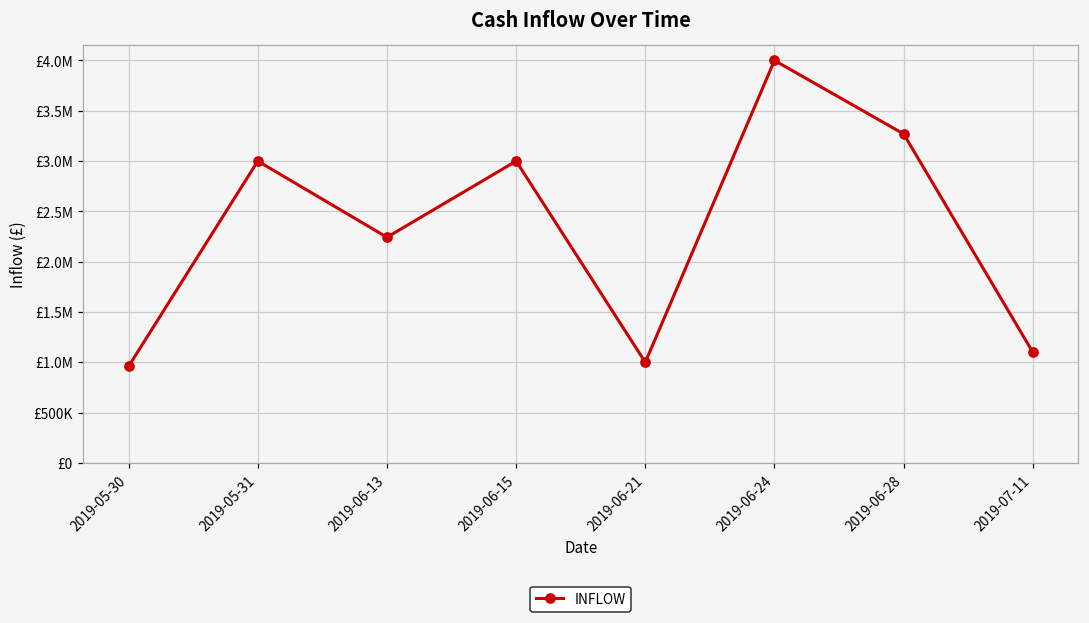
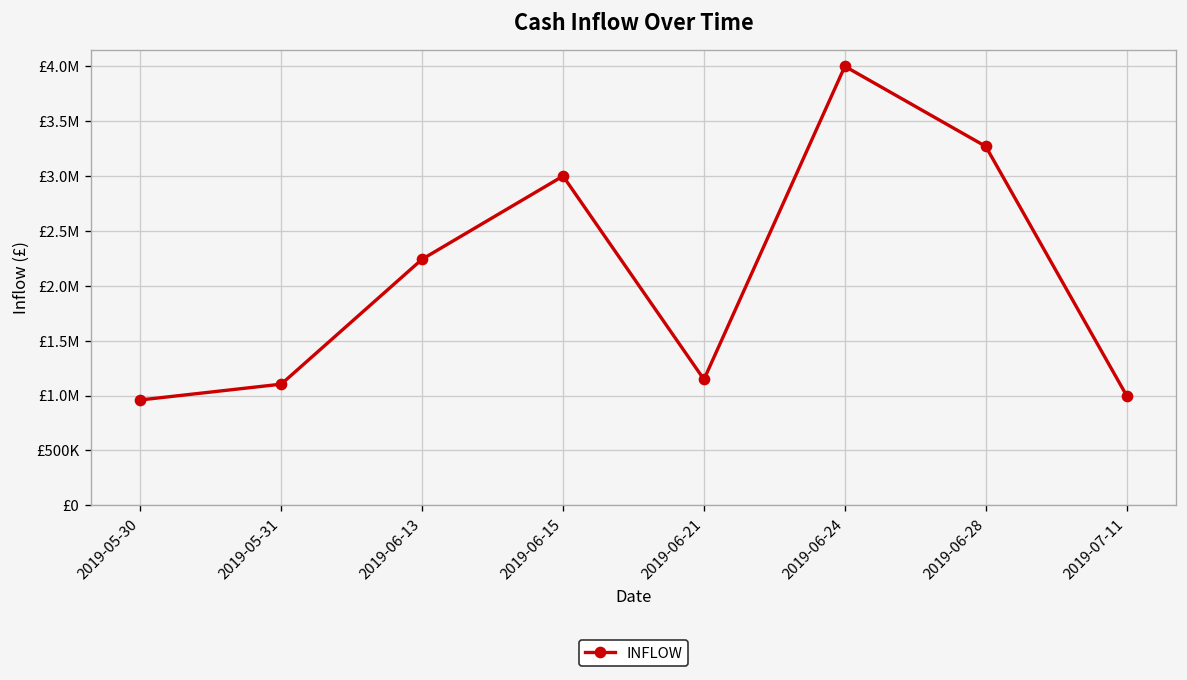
  {
    "2019-05-30": "£1000000",
-   "2019-05-31": "£3000000",
+   "2019-05-31": "£1100000",
    "2019-06-13": "£2200000",
    "2019-06-15": "£3000000",
-   "2019-06-21": "£1000000",
+   "2019-06-21": "£1100000",
    "2019-06-24": "£4000000",
    "2019-06-28": "£3300000",
-   "2019-07-11": "£1100000"
+   "2019-07-11": "£1000000"
  }
